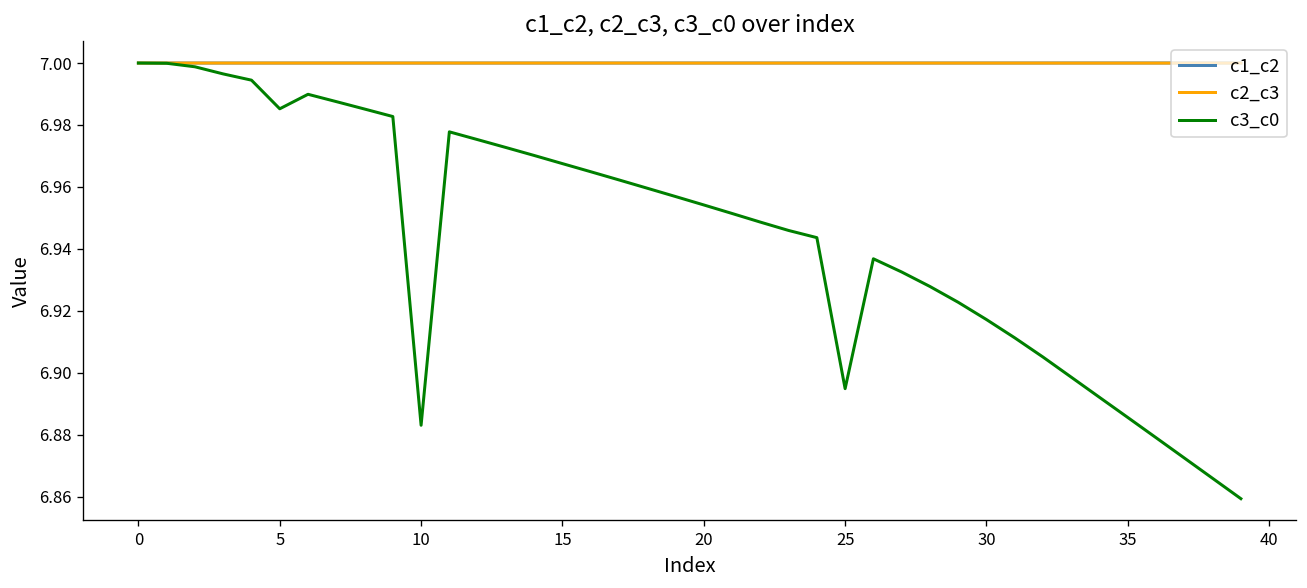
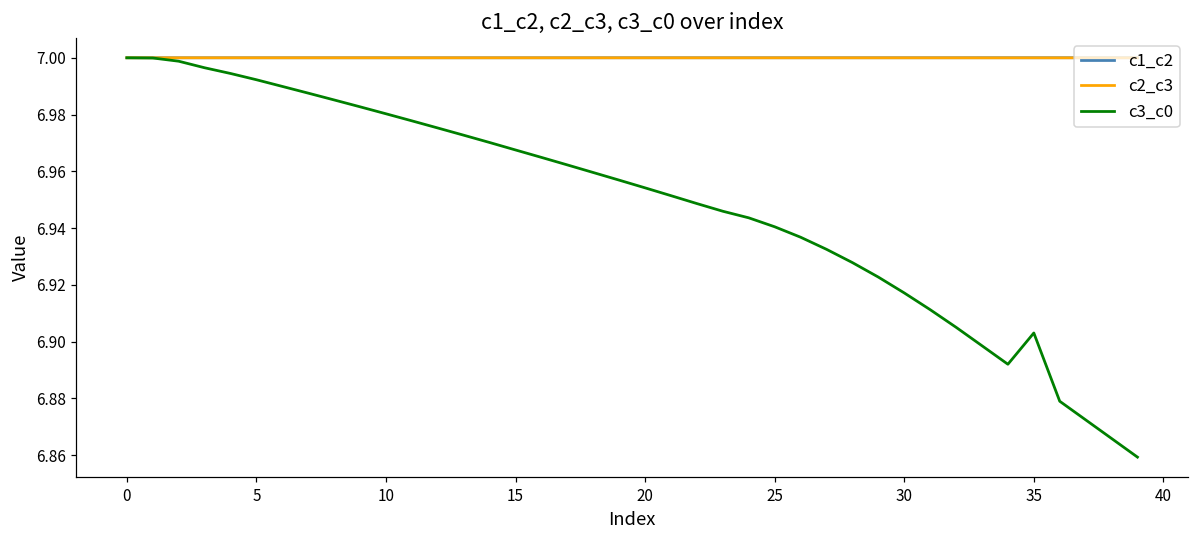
  {
    "c3_c0": {
-     "5": 6.985,
-     "10": 6.883,
+     "5": 6.992,
+     "10": 6.980,
      "15": 6.968,
      "20": 6.954,
-     "25": 6.895,
+     "25": 6.940,
      "30": 6.917,
-     "35": 6.886
+     "35": 6.903
    }
  }
